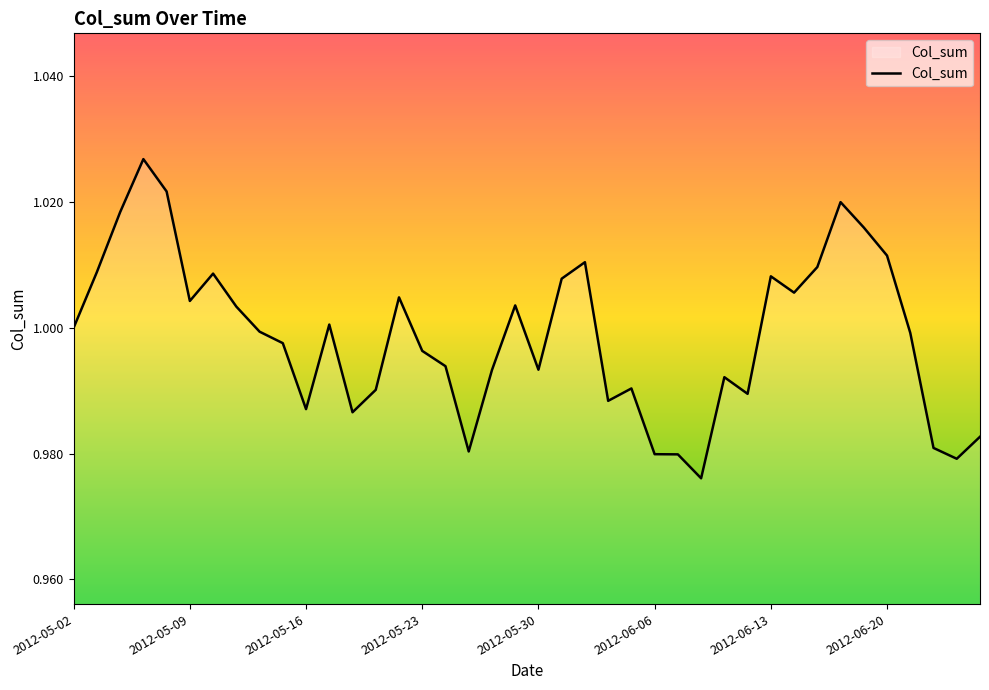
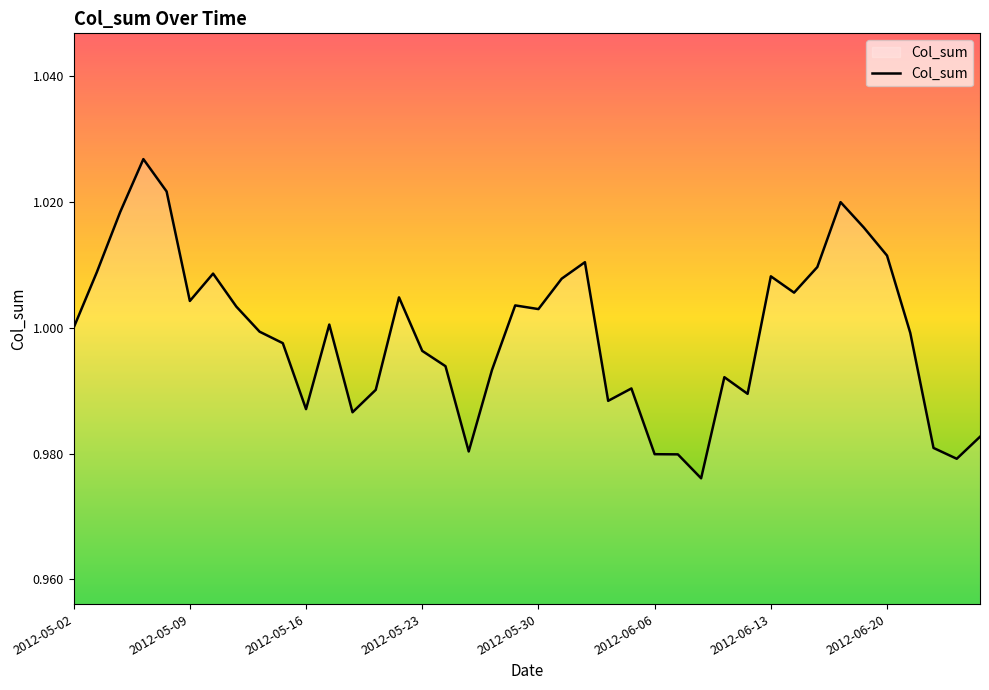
  {
    "2012-05-02": 1.000,
    "2012-05-09": 1.004,
    "2012-05-16": 0.987,
    "2012-05-23": 0.996,
-   "2012-05-30": 0.993,
+   "2012-05-30": 1.003,
    "2012-06-06": 0.980,
    "2012-06-13": 1.008,
    "2012-06-20": 1.011
  }
